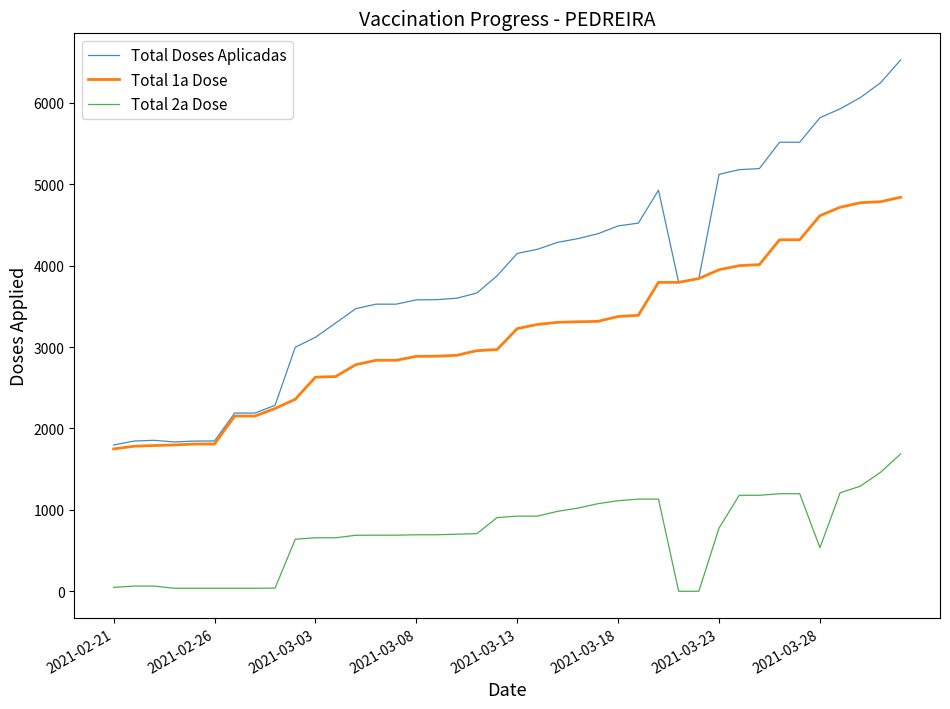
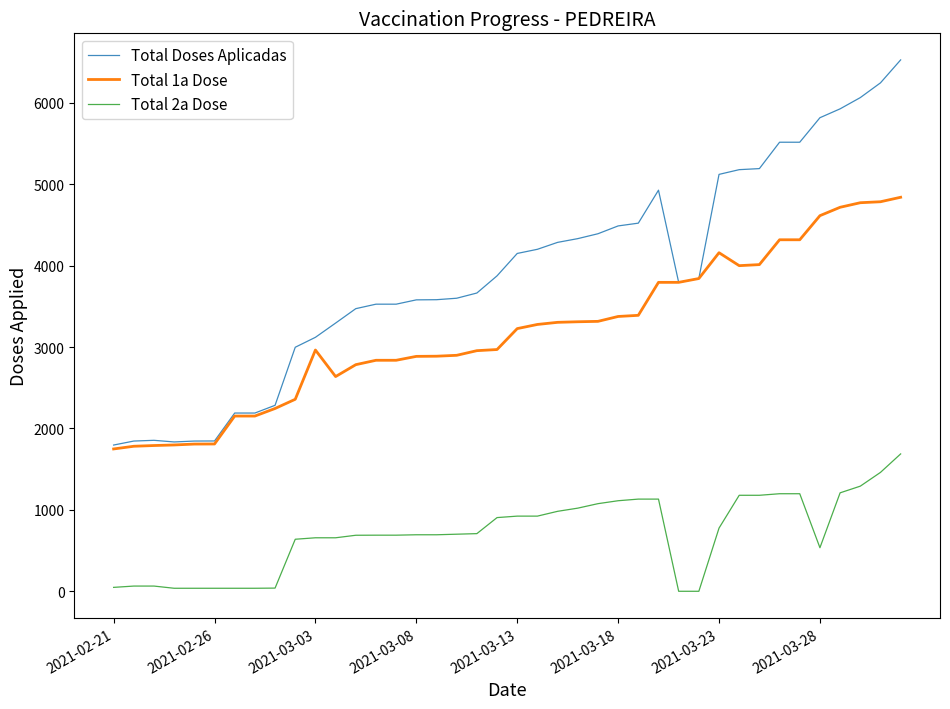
  {
    "Total Doses Aplicadas": {
      "2021-02-21": 1800,
      "2021-02-26": 1800,
      "2021-03-03": 3100,
      "2021-03-08": 3600,
      "2021-03-13": 4100,
      "2021-03-18": 4500,
      "2021-03-23": 5100,
      "2021-03-28": 5800
    },
    "Total 1a Dose": {
      "2021-02-21": 1700,
      "2021-02-26": 1800,
-     "2021-03-03": 2600,
+     "2021-03-03": 3000,
      "2021-03-08": 2900,
      "2021-03-13": 3200,
      "2021-03-18": 3400,
-     "2021-03-23": 3900,
+     "2021-03-23": 4200,
      "2021-03-28": 4600
    },
    "Total 2a Dose": {
      "2021-02-21": 0,
      "2021-02-26": 0,
      "2021-03-03": 700,
      "2021-03-08": 700,
      "2021-03-13": 900,
      "2021-03-18": 1100,
      "2021-03-23": 800,
      "2021-03-28": 500
    }
  }
